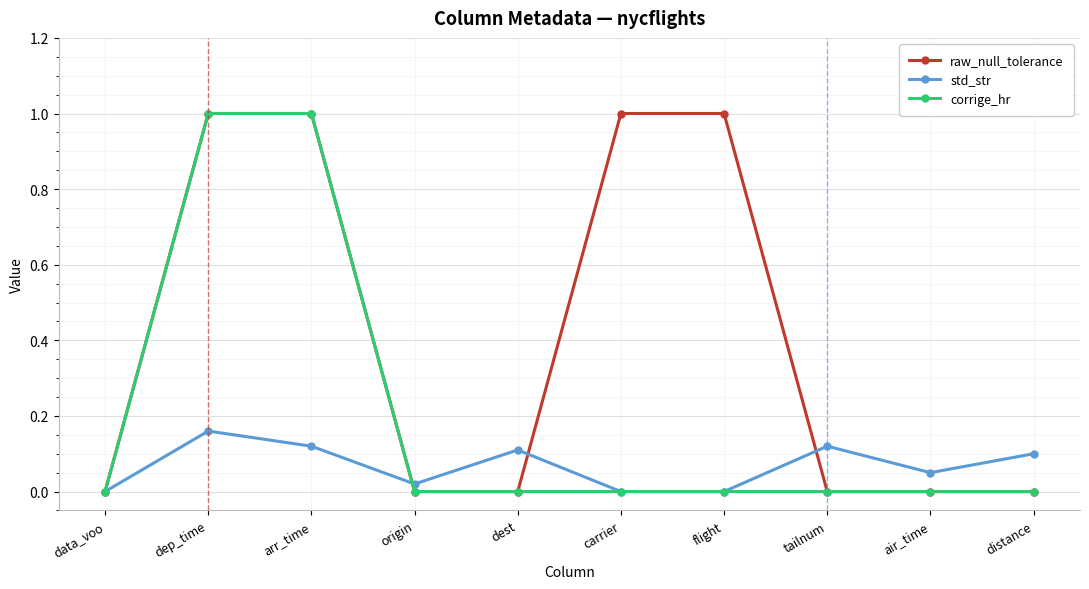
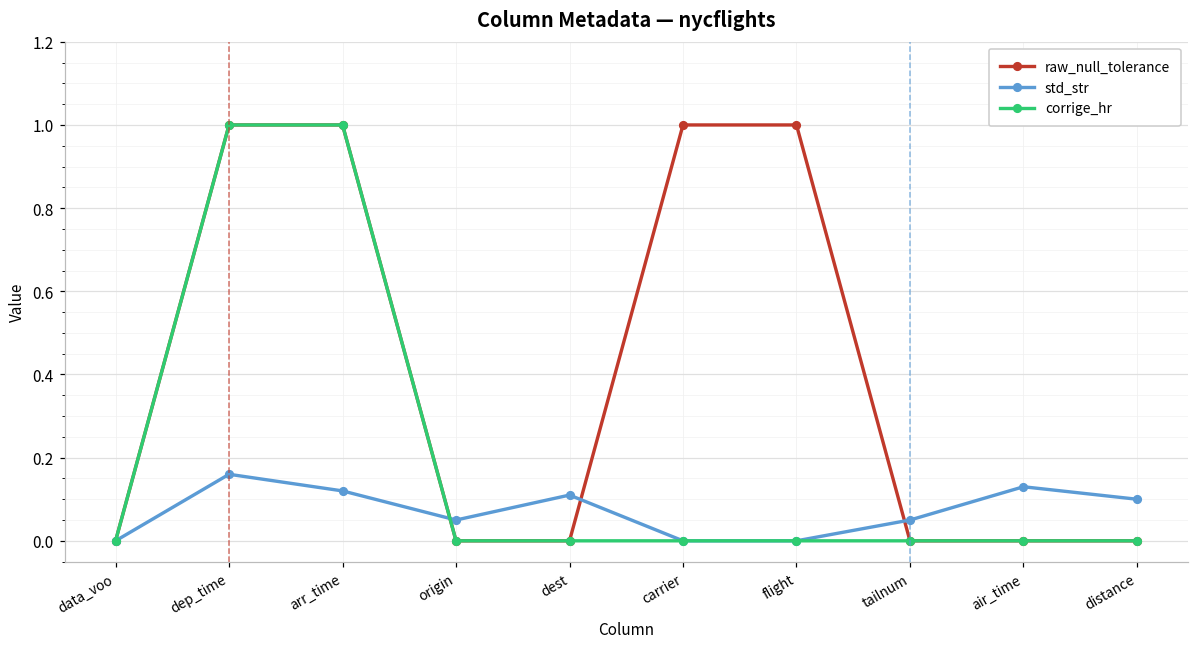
  {
    "raw_null_tolerance": {
      "carrier": 1.00,
      "flight": 1.00
    },
    "std_str": {
      "dep_time": 0.16,
      "arr_time": 0.12,
-     "origin": 0.02,
+     "origin": 0.05,
      "dest": 0.11,
-     "tailnum": 0.12,
-     "air_time": 0.05,
+     "tailnum": 0.05,
+     "air_time": 0.13,
      "distance": 0.10
    }
  }
